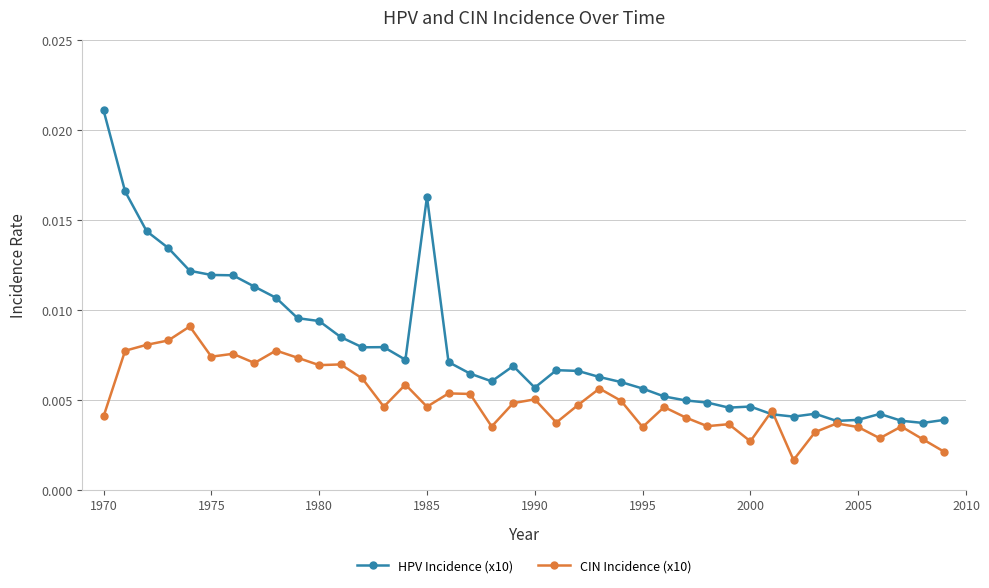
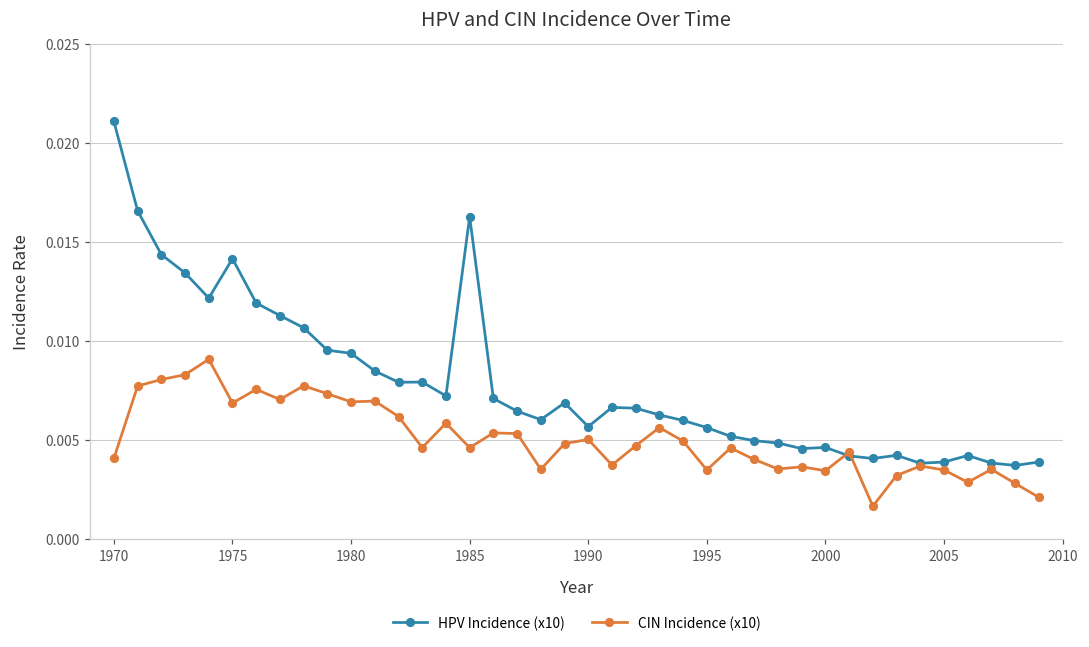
  {
    "HPV Incidence (x10)": {
      "1970": 0.0211,
-     "1975": 0.0120,
+     "1975": 0.0142,
      "1980": 0.0094,
      "1985": 0.0163,
      "1990": 0.0057,
      "1995": 0.0057,
      "2000": 0.0047,
      "2005": 0.0039
    },
    "CIN Incidence (x10)": {
      "1970": 0.0041,
-     "1975": 0.0074,
+     "1975": 0.0069,
      "1980": 0.0070,
      "1985": 0.0046,
      "1990": 0.0051,
      "1995": 0.0035,
-     "2000": 0.0027,
+     "2000": 0.0035,
      "2005": 0.0035
    }
  }
